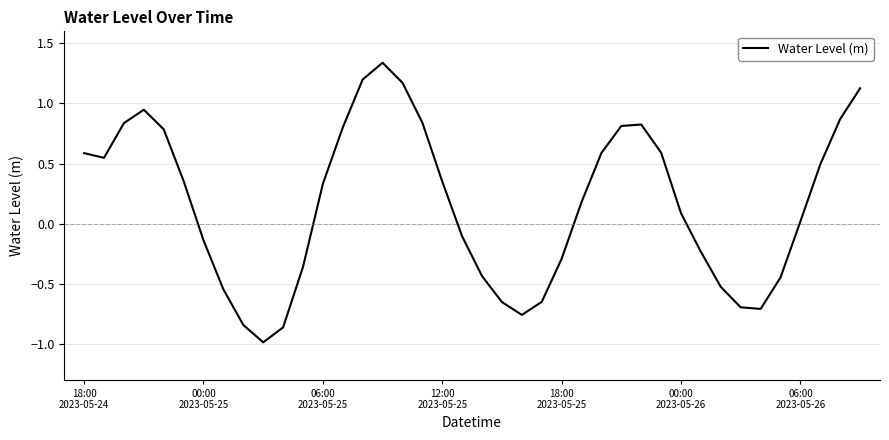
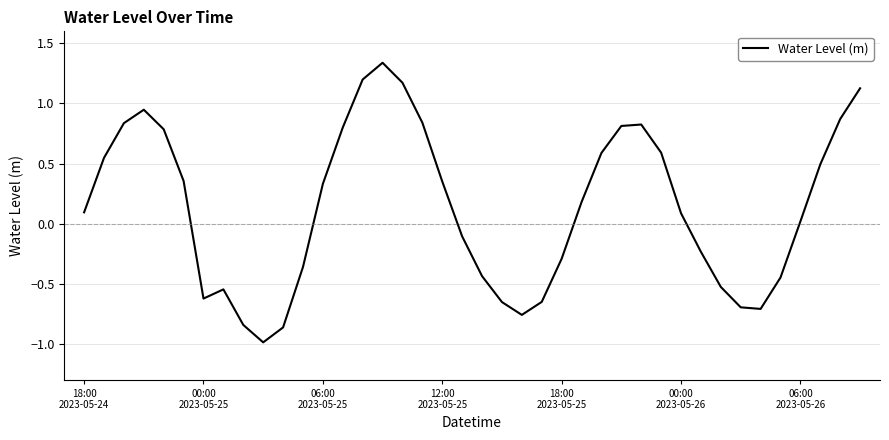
  {
-   "18:00 2023-05-24": 0.59,
-   "00:00 2023-05-25": -0.14,
+   "18:00 2023-05-24": 0.09,
+   "00:00 2023-05-25": -0.62,
    "06:00 2023-05-25": 0.33,
    "12:00 2023-05-25": 0.35,
    "18:00 2023-05-25": -0.29,
    "00:00 2023-05-26": 0.09,
    "06:00 2023-05-26": 0.02
  }
